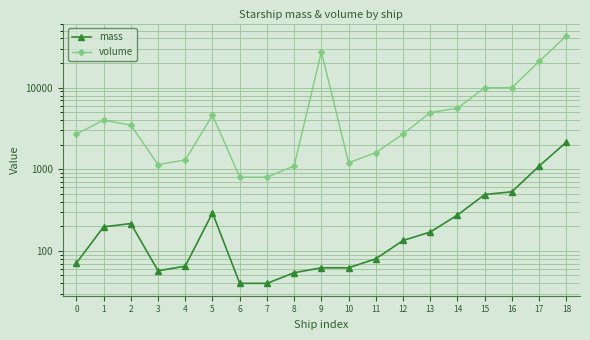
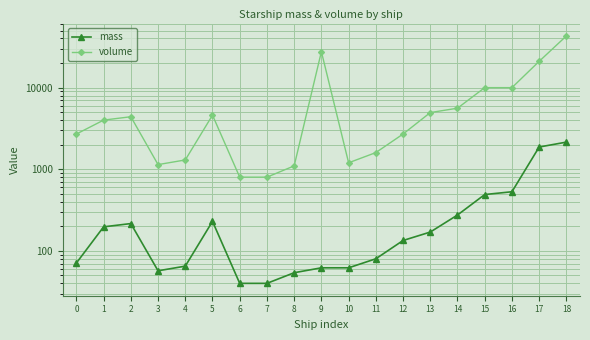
  {
    "mass": {
      "0": 70,
      "1": 200,
      "2": 220,
      "3": 60,
      "4": 70,
-     "5": 290,
+     "5": 230,
      "6": 40,
      "7": 40,
      "8": 50,
      "9": 60,
      "10": 60,
      "11": 80,
      "12": 130,
      "13": 170,
      "14": 280,
      "15": 500,
      "16": 500,
-     "17": 1100,
+     "17": 1900,
      "18": 2200
    },
    "volume": {
      "0": 2700,
      "1": 4000,
-     "2": 3500,
+     "2": 4000,
      "3": 1100,
      "4": 1300,
      "5": 5000,
      "6": 800,
      "7": 800,
      "8": 1100,
      "9": 28000,
      "10": 1200,
      "11": 1600,
      "12": 2700,
      "13": 5000,
      "14": 6000,
      "15": 10000,
      "16": 10000,
      "17": 21000,
      "18": 40000
    }
  }
